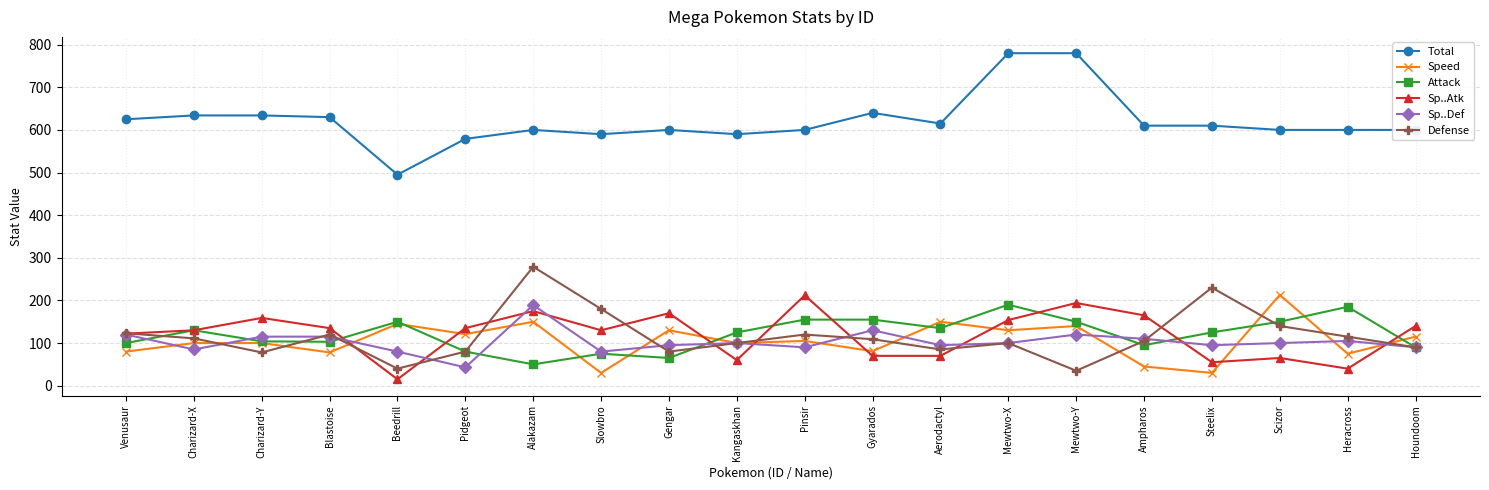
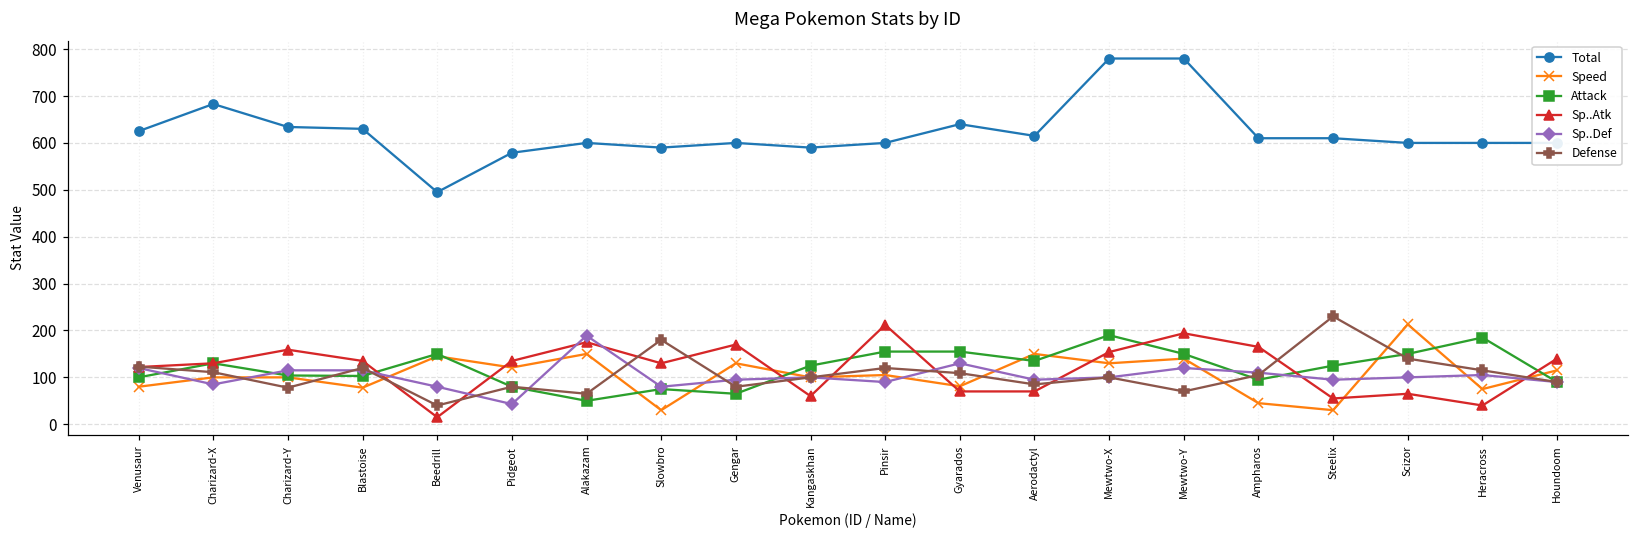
  {
    "Total": {
      "Venusaur": 630,
-     "Charizard-X": 630,
+     "Charizard-X": 680,
      "Charizard-Y": 630,
      "Blastoise": 630,
      "Beedrill": 500,
      "Pidgeot": 580,
      "Alakazam": 600,
      "Slowbro": 590,
      "Gengar": 600,
      "Kangaskhan": 590,
      "Pinsir": 600,
      "Gyarados": 640,
      "Aerodactyl": 620,
      "Mewtwo-X": 780,
      "Mewtwo-Y": 780,
      "Ampharos": 610,
      "Steelix": 610,
      "Scizor": 600,
      "Heracross": 600
    },
    "Speed": {
      "Venusaur": 80,
      "Charizard-X": 100,
      "Blastoise": 80,
      "Pidgeot": 120,
      "Alakazam": 150,
      "Slowbro": 30,
      "Gengar": 130,
      "Pinsir": 110,
      "Gyarados": 80,
      "Aerodactyl": 150,
      "Mewtwo-X": 130,
      "Mewtwo-Y": 140,
      "Ampharos": 50,
      "Steelix": 30,
      "Scizor": 210,
      "Heracross": 80,
      "Houndoom": 120
    },
    "Attack": {
      "Venusaur": 100,
      "Blastoise": 100,
      "Alakazam": 50,
      "Gengar": 70,
      "Kangaskhan": 130,
      "Pinsir": 160,
      "Gyarados": 160,
      "Aerodactyl": 140,
      "Mewtwo-X": 190,
      "Mewtwo-Y": 150,
      "Ampharos": 100,
      "Steelix": 130,
      "Scizor": 150,
      "Heracross": 190
    },
    "Sp..Atk": {
      "Charizard-Y": 160,
      "Blastoise": 140,
      "Beedrill": 20,
      "Pidgeot": 140,
      "Alakazam": 180,
      "Slowbro": 130,
      "Gengar": 170,
      "Kangaskhan": 60,
      "Pinsir": 210,
      "Gyarados": 70,
      "Aerodactyl": 70,
      "Mewtwo-X": 150,
      "Mewtwo-Y": 190,
      "Ampharos": 170,
      "Steelix": 60,
      "Scizor": 70,
      "Heracross": 40,
      "Houndoom": 140
    },
    "Sp..Def": {
      "Charizard-X": 90,
      "Charizard-Y": 120,
      "Beedrill": 80,
      "Pidgeot": 40,
      "Alakazam": 190,
      "Gengar": 100,
      "Pinsir": 90,
      "Gyarados": 130,
      "Aerodactyl": 100,
      "Mewtwo-Y": 120,
      "Steelix": 100,
      "Scizor": 100,
      "Heracross": 110
    },
    "Defense": {
      "Charizard-X": 110,
      "Charizard-Y": 80,
      "Beedrill": 40,
-     "Alakazam": 280,
+     "Alakazam": 70,
      "Slowbro": 180,
      "Gengar": 80,
      "Pinsir": 120,
      "Gyarados": 110,
      "Aerodactyl": 90,
-     "Mewtwo-Y": 40,
+     "Mewtwo-Y": 70,
      "Steelix": 230,
      "Scizor": 140,
      "Heracross": 120
    }
  }
